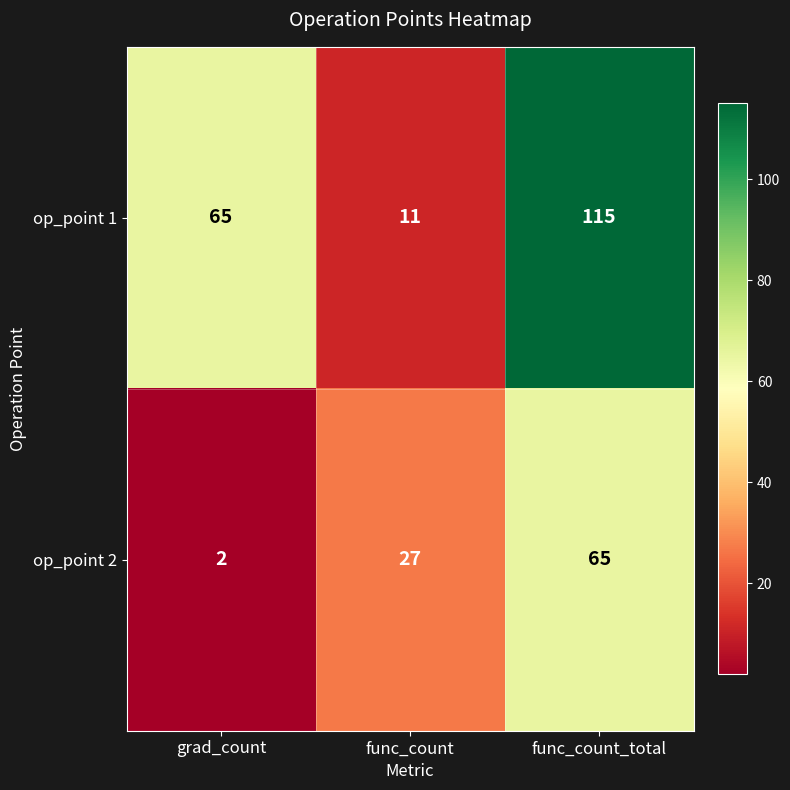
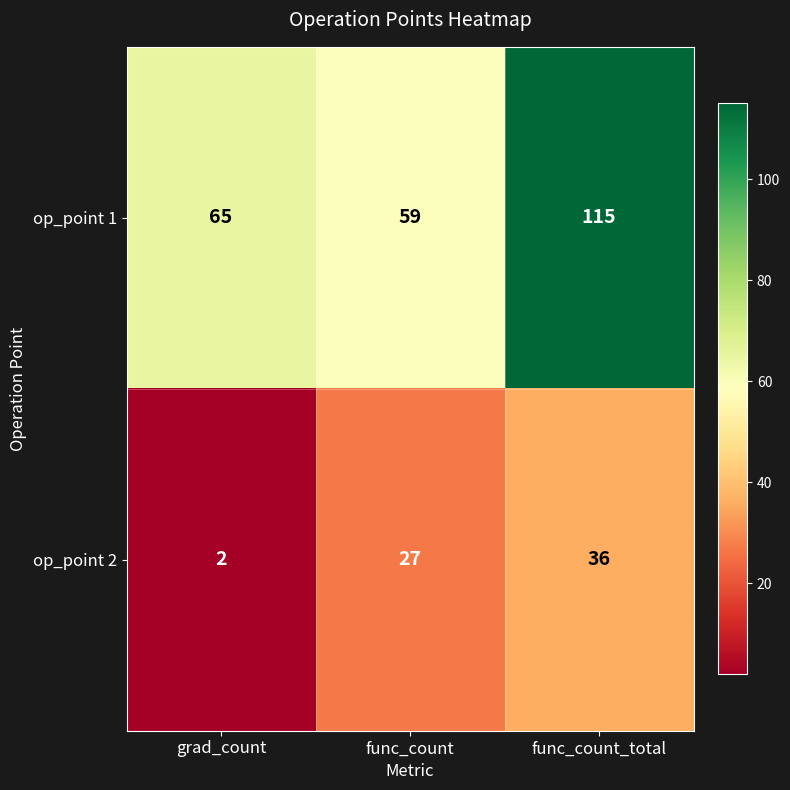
  {
    "op_point 1": {
      "grad_count": 65,
-     "func_count": 11,
+     "func_count": 59,
      "func_count_total": 115
    },
    "op_point 2": {
      "grad_count": 2,
      "func_count": 27,
-     "func_count_total": 65
+     "func_count_total": 36
    }
  }
